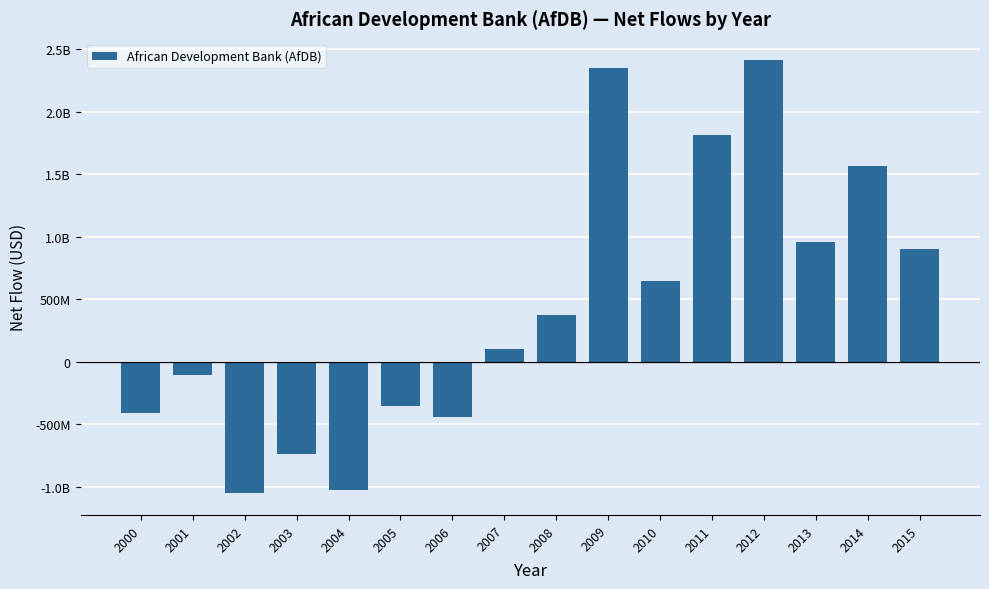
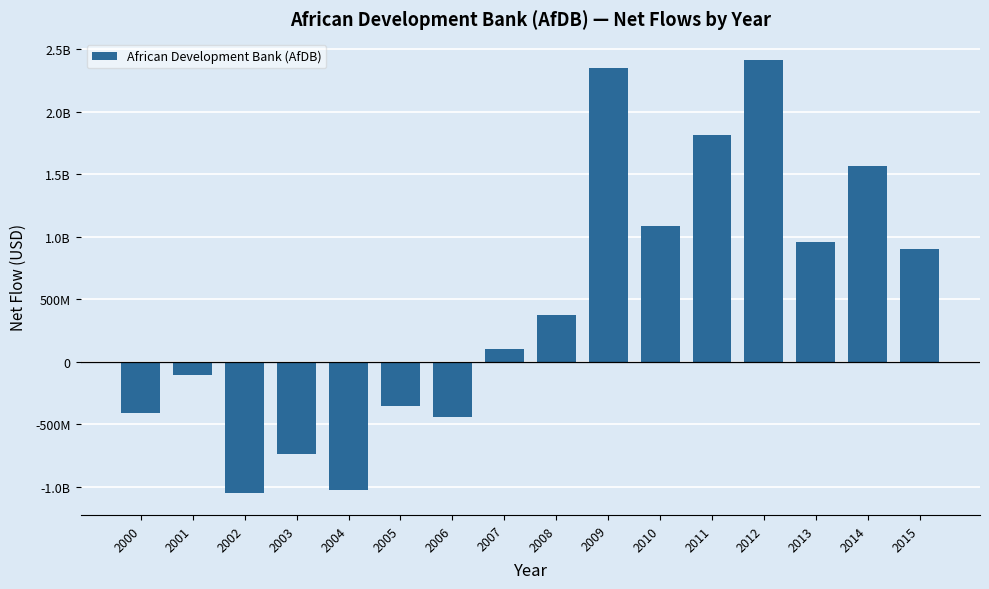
  {
    "2000": -410000000,
    "2001": -110000000,
    "2002": -1050000000,
    "2003": -730000000,
    "2004": -1020000000,
    "2005": -350000000,
    "2006": -440000000,
    "2007": 110000000,
    "2008": 370000000,
    "2009": 2350000000,
-   "2010": 650000000,
+   "2010": 1080000000,
    "2011": 1810000000,
    "2012": 2410000000,
    "2013": 960000000,
    "2014": 1560000000,
    "2015": 900000000
  }
